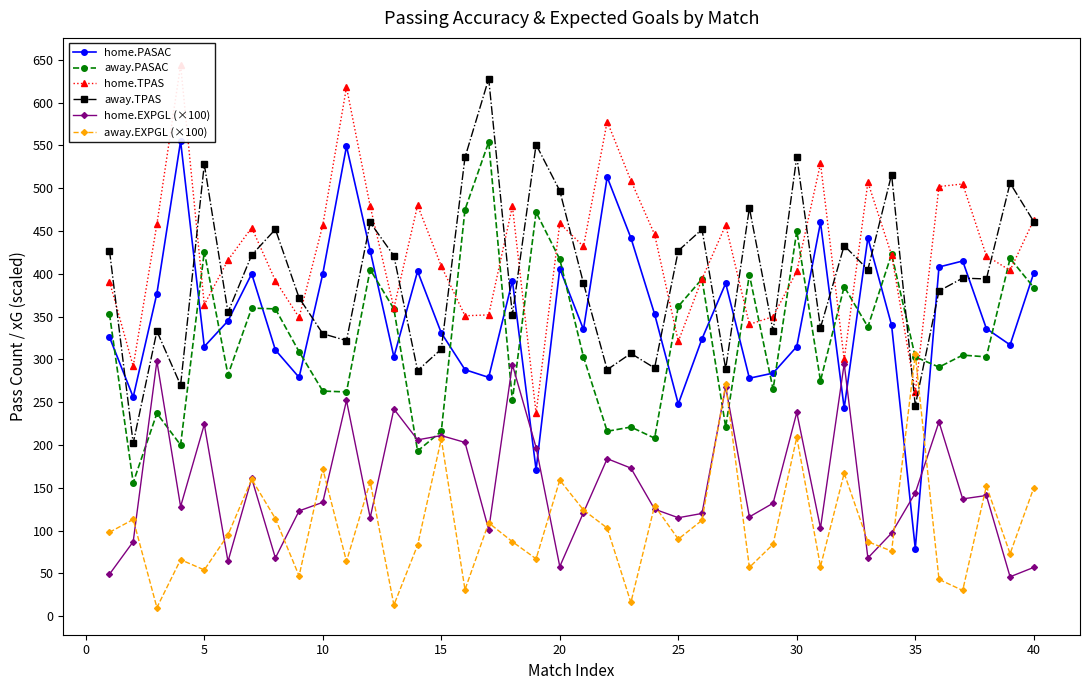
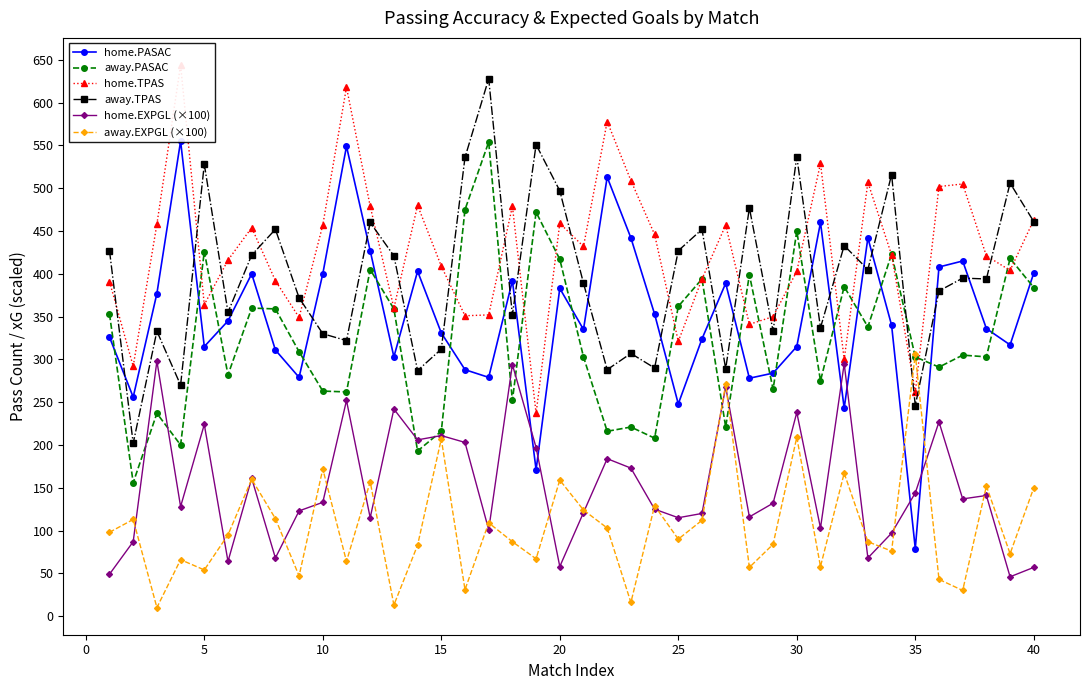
  {
    "home.PASAC": {
      "5": 320,
      "10": 400,
      "15": 330,
-     "20": 410,
+     "20": 380,
      "25": 250,
      "30": 320,
      "35": 80,
      "40": 400
    },
    "away.PASAC": {
      "5": 430,
      "10": 260,
      "15": 220,
      "20": 420,
      "25": 360,
      "30": 450,
      "40": 380
    },
    "home.TPAS": {
      "5": 360,
      "10": 460,
      "15": 410,
      "20": 460,
      "25": 320,
      "30": 400,
      "35": 260
    },
    "away.TPAS": {
      "5": 530,
      "10": 330,
      "15": 310,
      "20": 500,
      "25": 430,
      "30": 540,
      "35": 250
    },
    "home.EXPGL (×100)": {
      "5": 220,
      "10": 130,
      "15": 210,
      "20": 60,
      "25": 110,
      "30": 240,
      "35": 140,
      "40": 60
    },
    "away.EXPGL (×100)": {
      "5": 50,
      "10": 170,
      "15": 210,
      "20": 160,
      "25": 90,
      "30": 210,
      "40": 150
    }
  }
